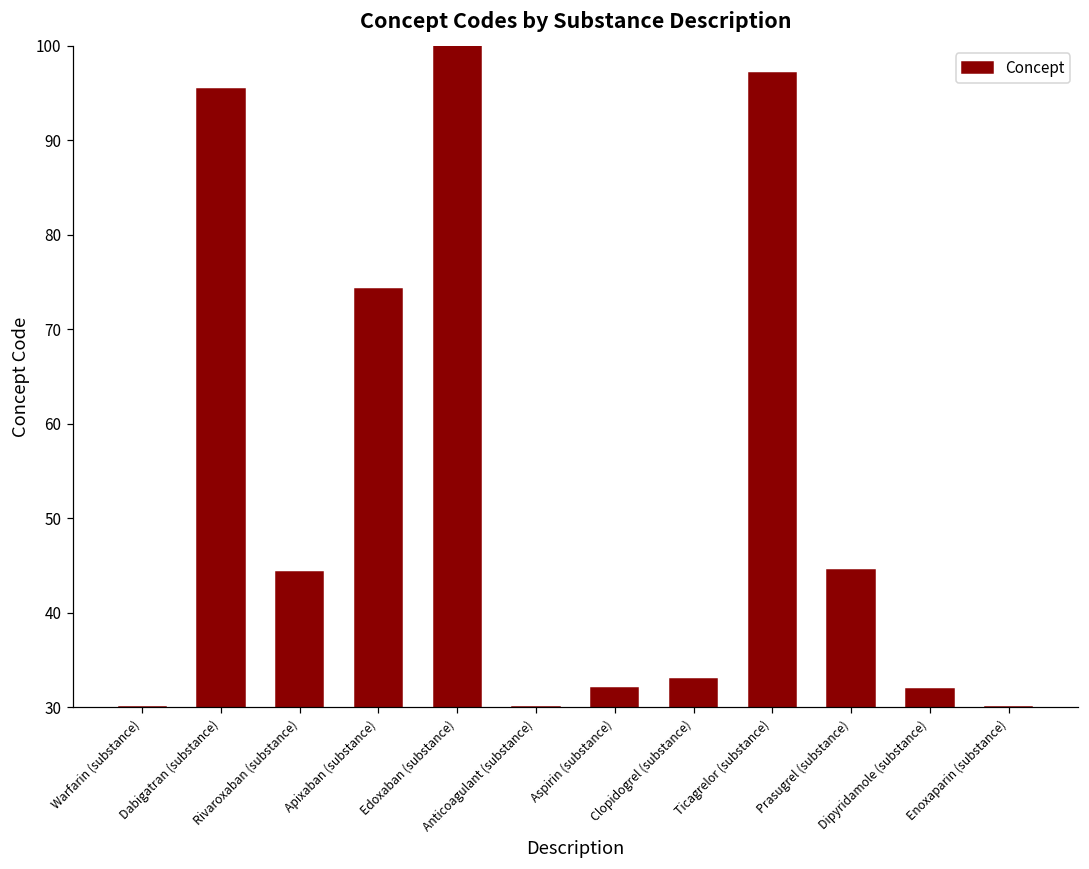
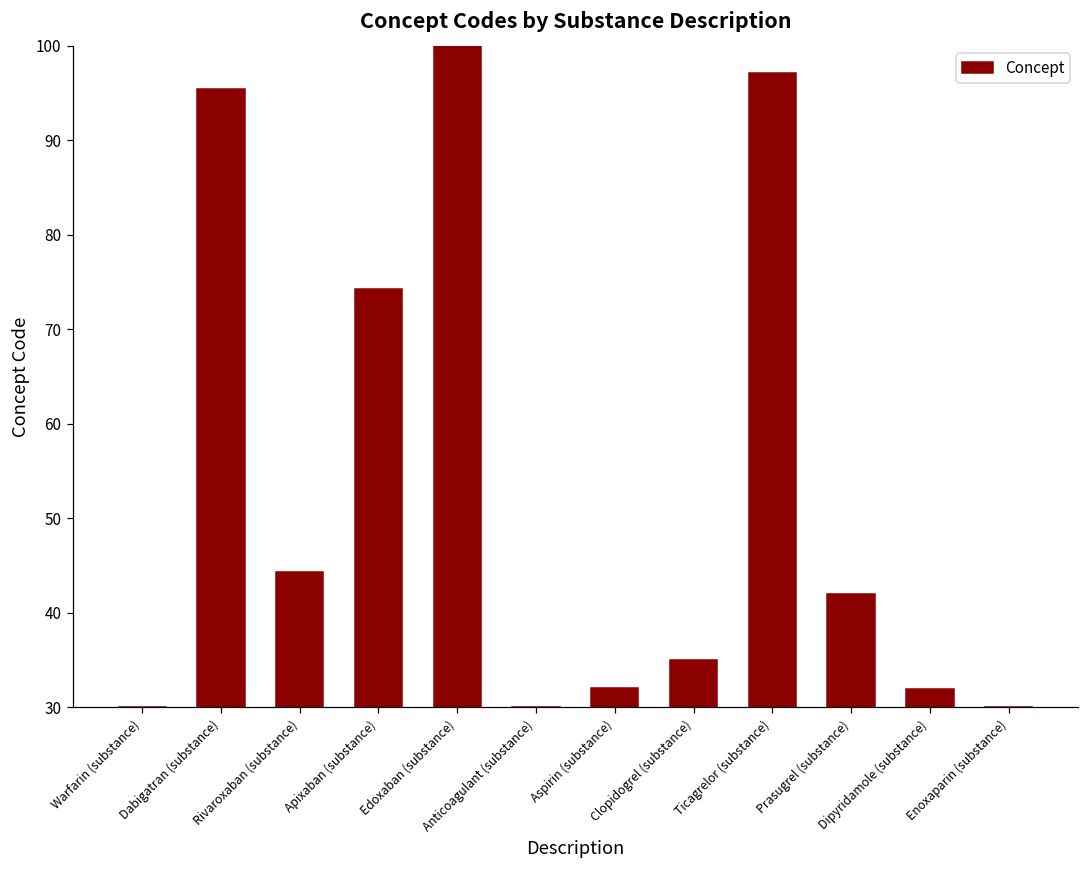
  {
    "Warfarin (substance)": 30,
    "Dabigatran (substance)": 95,
    "Rivaroxaban (substance)": 44,
    "Apixaban (substance)": 74,
    "Edoxaban (substance)": 100,
    "Anticoagulant (substance)": 30,
    "Aspirin (substance)": 32,
-   "Clopidogrel (substance)": 33,
+   "Clopidogrel (substance)": 35,
    "Ticagrelor (substance)": 97,
-   "Prasugrel (substance)": 45,
+   "Prasugrel (substance)": 42,
    "Dipyridamole (substance)": 32,
    "Enoxaparin (substance)": 30
  }
